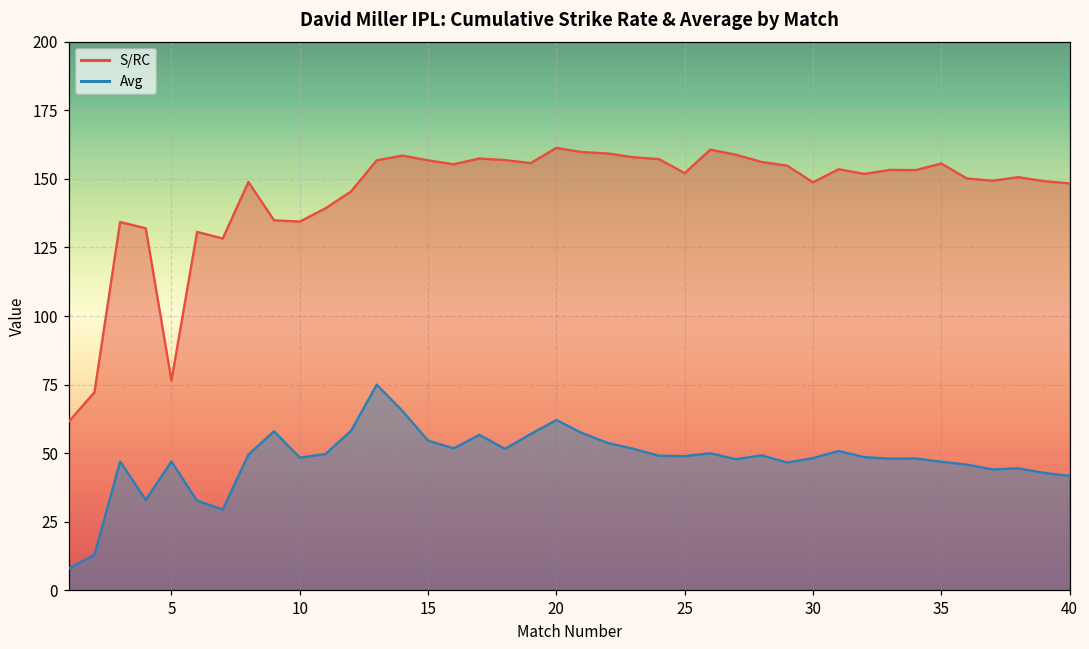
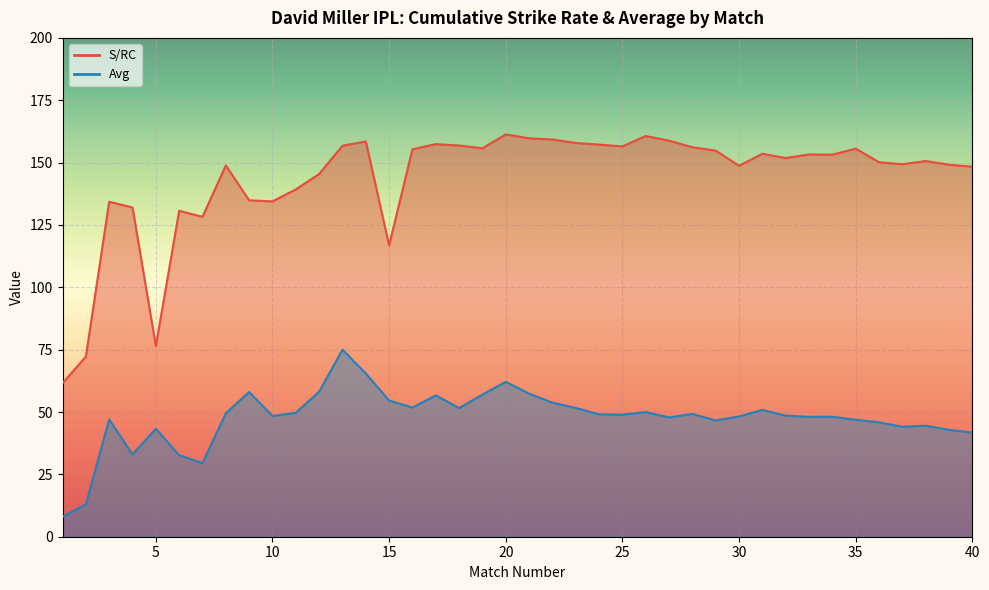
  {
    "S/RC": {
      "5": 76,
      "10": 134,
-     "15": 157,
+     "15": 117,
      "20": 161,
-     "25": 152,
+     "25": 157,
      "30": 149,
      "35": 156,
      "40": 148
    },
    "Avg": {
-     "5": 47,
+     "5": 43,
      "10": 48,
      "15": 55,
      "20": 62,
      "25": 49,
      "30": 48,
      "35": 47,
      "40": 42
    }
  }
